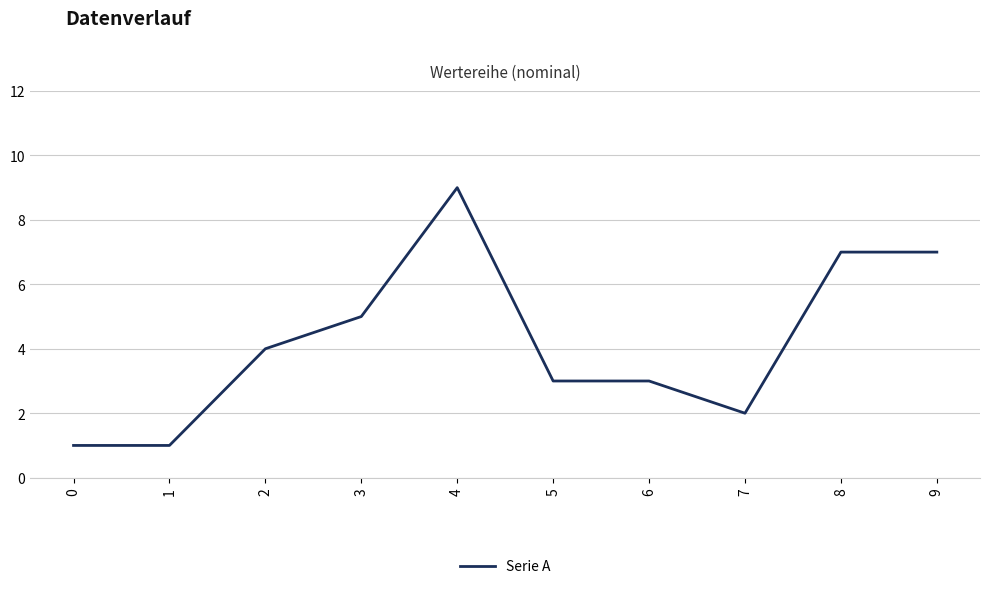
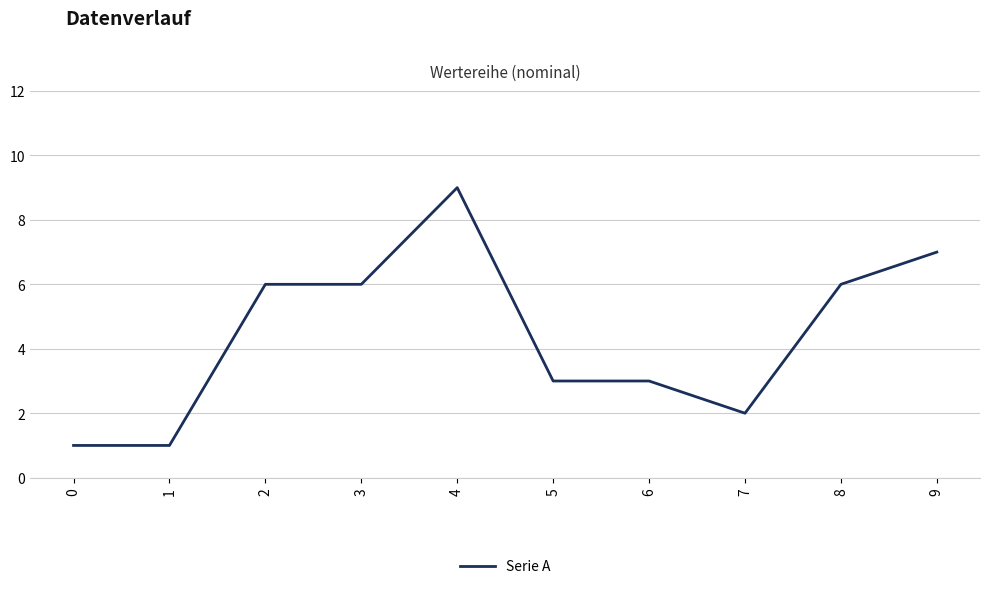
  {
    "0": 1,
    "1": 1,
-   "2": 4,
-   "3": 5,
+   "2": 6,
+   "3": 6,
    "4": 9,
    "5": 3,
    "6": 3,
    "7": 2,
-   "8": 7,
+   "8": 6,
    "9": 7
  }
